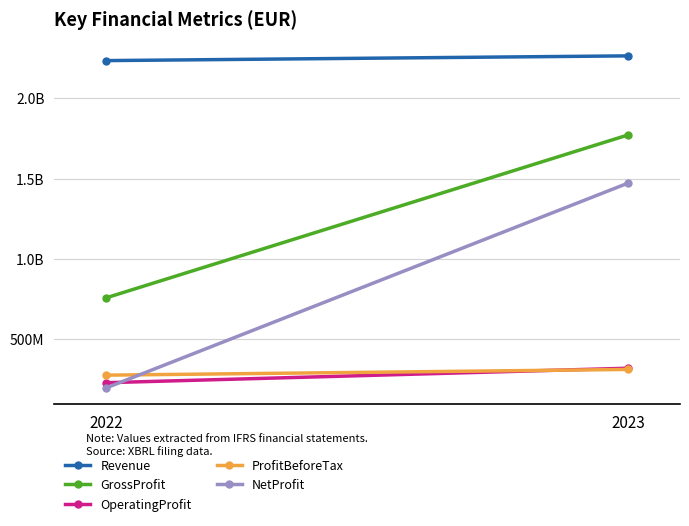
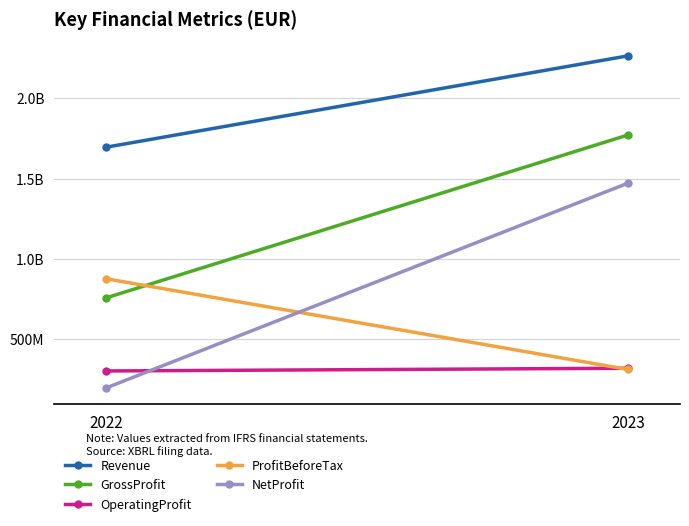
  {
    "Revenue": {
-     "2022": 2230000000,
+     "2022": 1700000000,
      "2023": 2260000000
    },
    "GrossProfit": {
      "2022": 760000000,
      "2023": 1770000000
    },
    "OperatingProfit": {
-     "2022": 230000000
+     "2022": 300000000
    },
    "ProfitBeforeTax": {
-     "2022": 280000000
+     "2022": 880000000
    },
    "NetProfit": {
      "2022": 200000000,
      "2023": 1470000000
    }
  }
